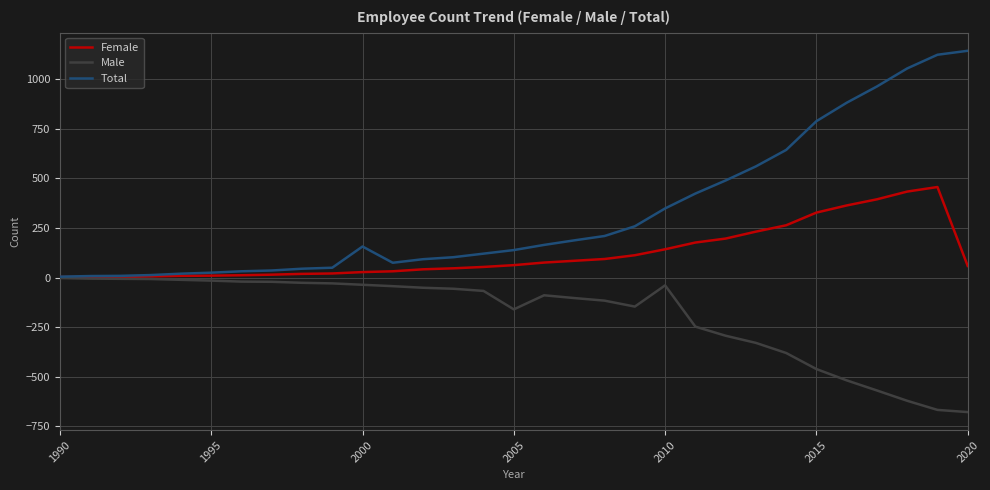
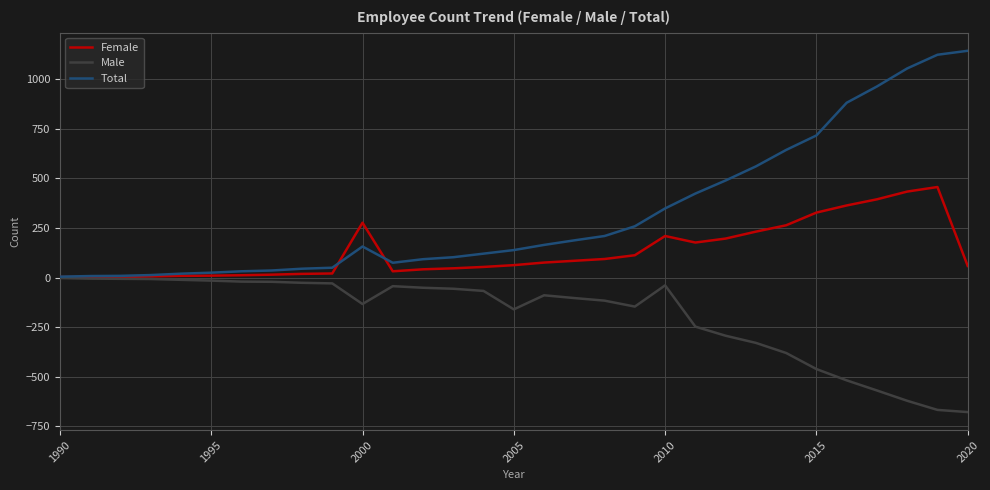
  {
    "Female": {
      "1995": 10,
-     "2000": 30,
+     "2000": 280,
      "2005": 60,
-     "2010": 140,
+     "2010": 210,
      "2015": 330,
      "2020": 60
    },
    "Male": {
      "1995": -20,
-     "2000": -40,
+     "2000": -130,
      "2005": -160,
      "2010": -40,
      "2015": -460,
      "2020": -680
    },
    "Total": {
      "1995": 30,
      "2000": 160,
      "2005": 140,
      "2010": 350,
-     "2015": 790,
+     "2015": 720,
      "2020": 1140
    }
  }
